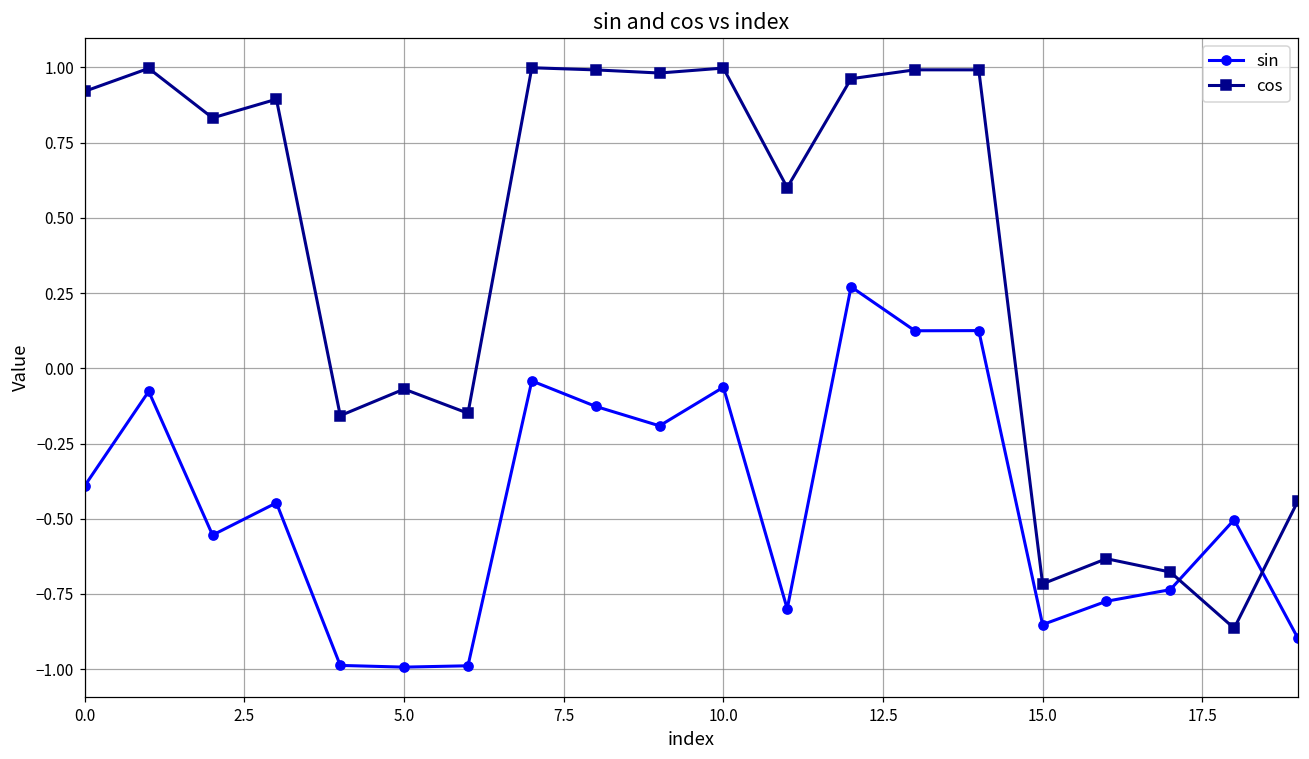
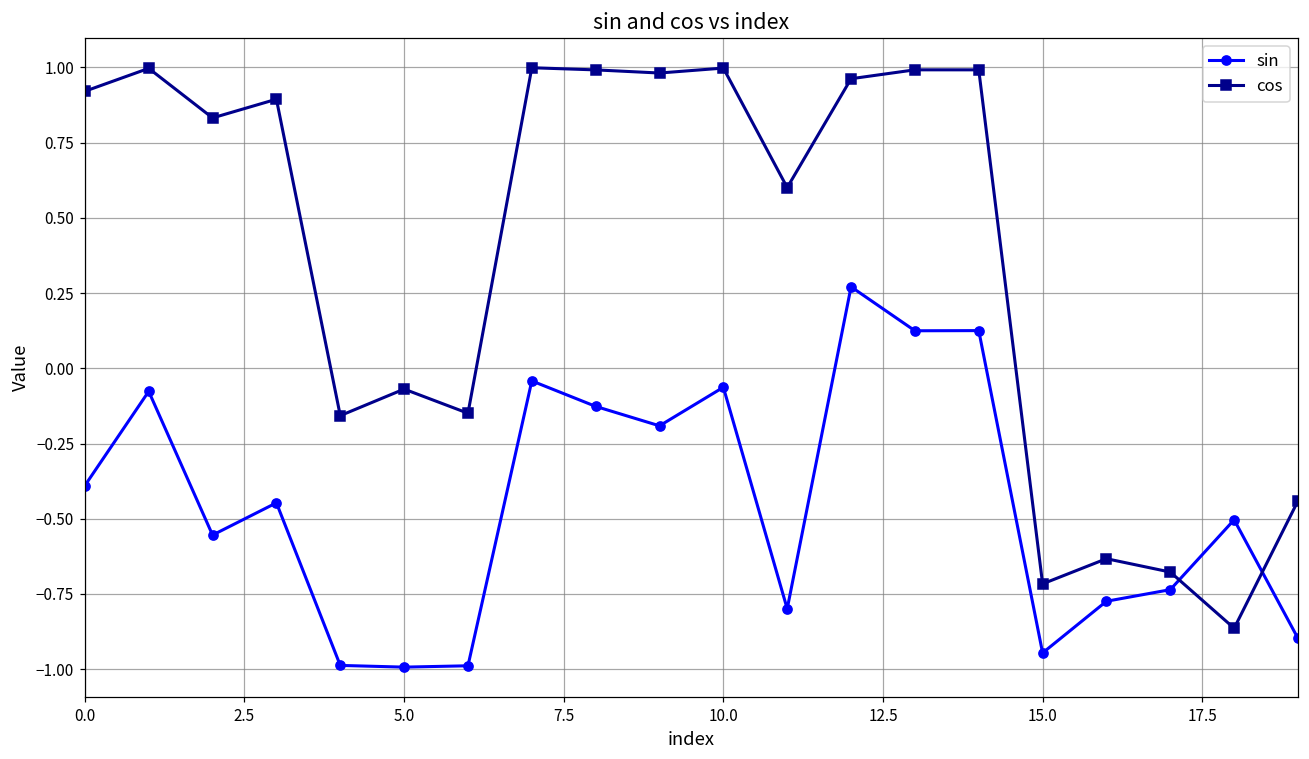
  {
    "sin": {
      "0.0": -0.39,
      "5.0": -0.99,
      "10.0": -0.06,
-     "15.0": -0.85
+     "15.0": -0.95
    },
    "cos": {
      "0.0": 0.92,
      "5.0": -0.07,
      "10.0": 1.00,
      "15.0": -0.72
    }
  }
